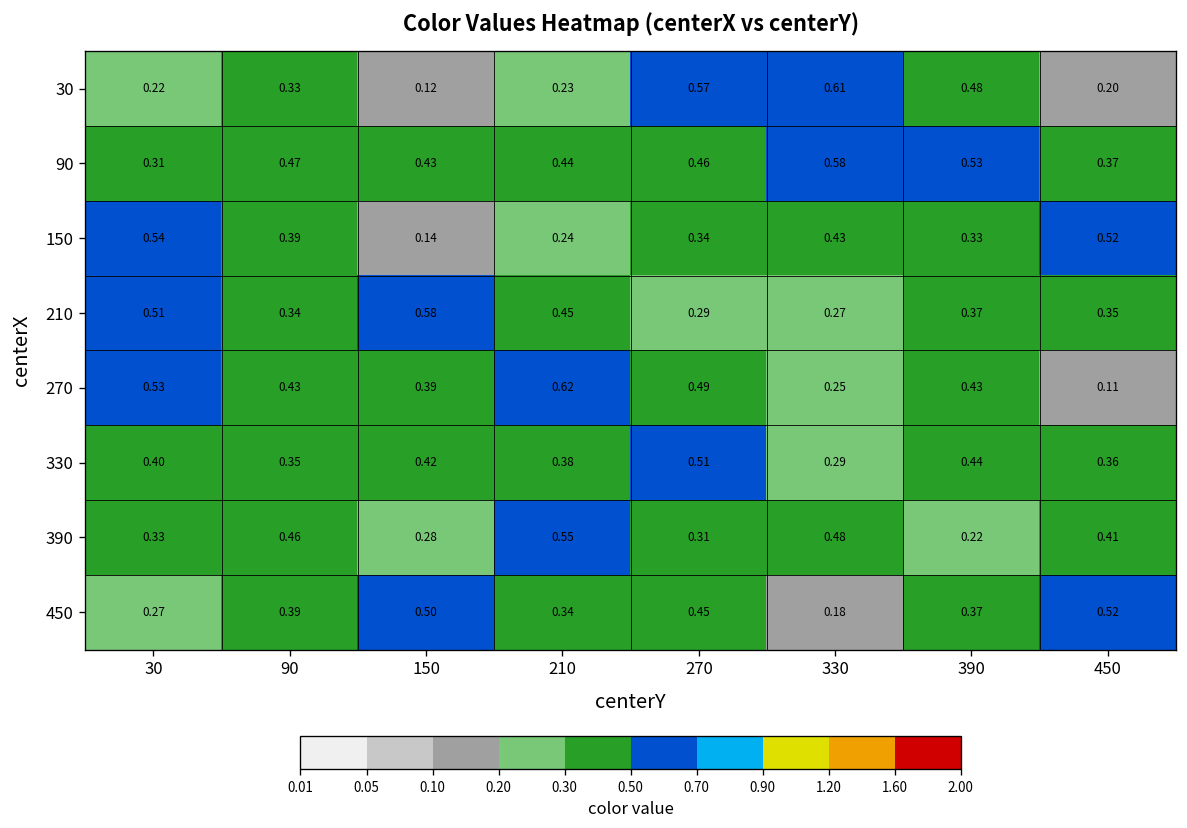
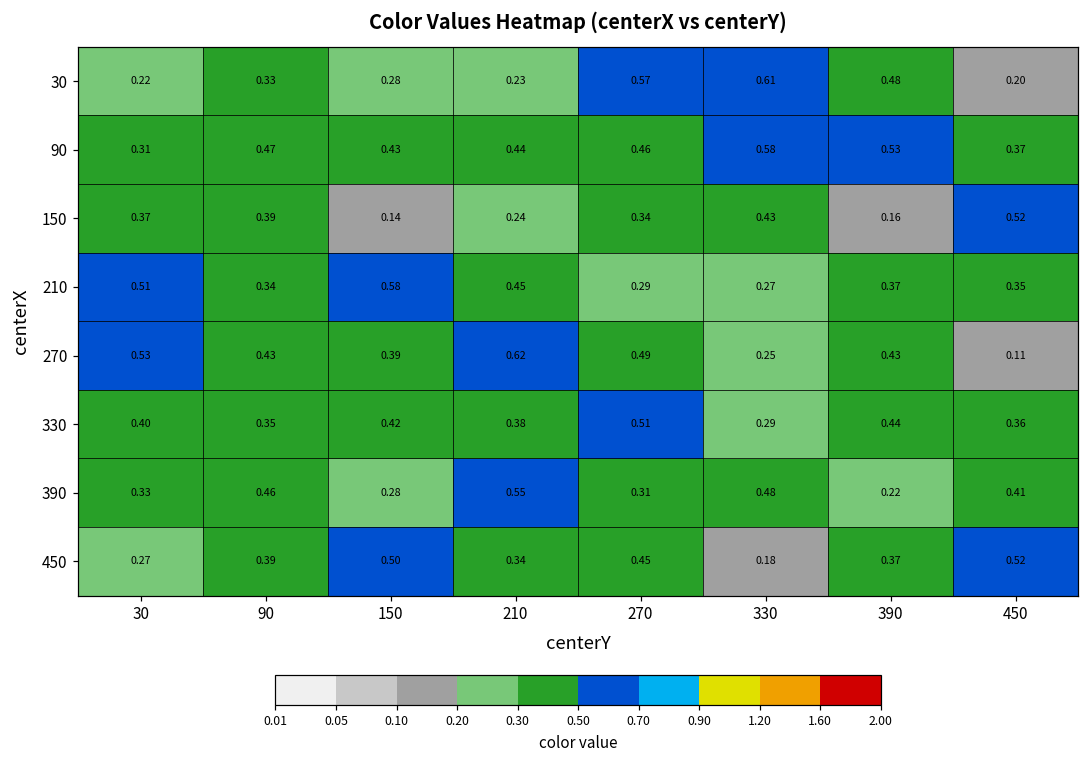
  {
    "30": {
      "30": 0.22,
      "90": 0.33,
-     "150": 0.12,
+     "150": 0.28,
      "210": 0.23,
      "270": 0.57,
      "330": 0.61,
      "390": 0.48,
      "450": 0.20
    },
    "90": {
      "30": 0.31,
      "90": 0.47,
      "150": 0.43,
      "210": 0.44,
      "270": 0.46,
      "330": 0.58,
      "390": 0.53,
      "450": 0.37
    },
    "150": {
-     "30": 0.54,
+     "30": 0.37,
      "90": 0.39,
      "150": 0.14,
      "210": 0.24,
      "270": 0.34,
      "330": 0.43,
-     "390": 0.33,
+     "390": 0.16,
      "450": 0.52
    },
    "210": {
      "30": 0.51,
      "90": 0.34,
      "150": 0.58,
      "210": 0.45,
      "270": 0.29,
      "330": 0.27,
      "390": 0.37,
      "450": 0.35
    },
    "270": {
      "30": 0.53,
      "90": 0.43,
      "150": 0.39,
      "210": 0.62,
      "270": 0.49,
      "330": 0.25,
      "390": 0.43,
      "450": 0.11
    },
    "330": {
      "30": 0.40,
      "90": 0.35,
      "150": 0.42,
      "210": 0.38,
      "270": 0.51,
      "330": 0.29,
      "390": 0.44,
      "450": 0.36
    },
    "390": {
      "30": 0.33,
      "90": 0.46,
      "150": 0.28,
      "210": 0.55,
      "270": 0.31,
      "330": 0.48,
      "390": 0.22,
      "450": 0.41
    },
    "450": {
      "30": 0.27,
      "90": 0.39,
      "150": 0.50,
      "210": 0.34,
      "270": 0.45,
      "330": 0.18,
      "390": 0.37,
      "450": 0.52
    }
  }
